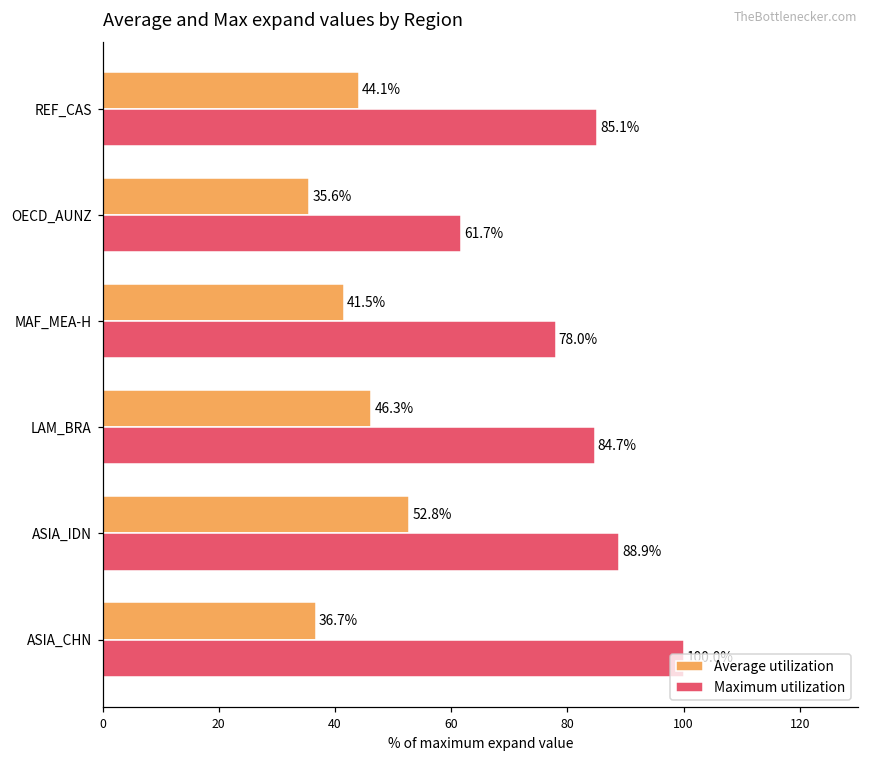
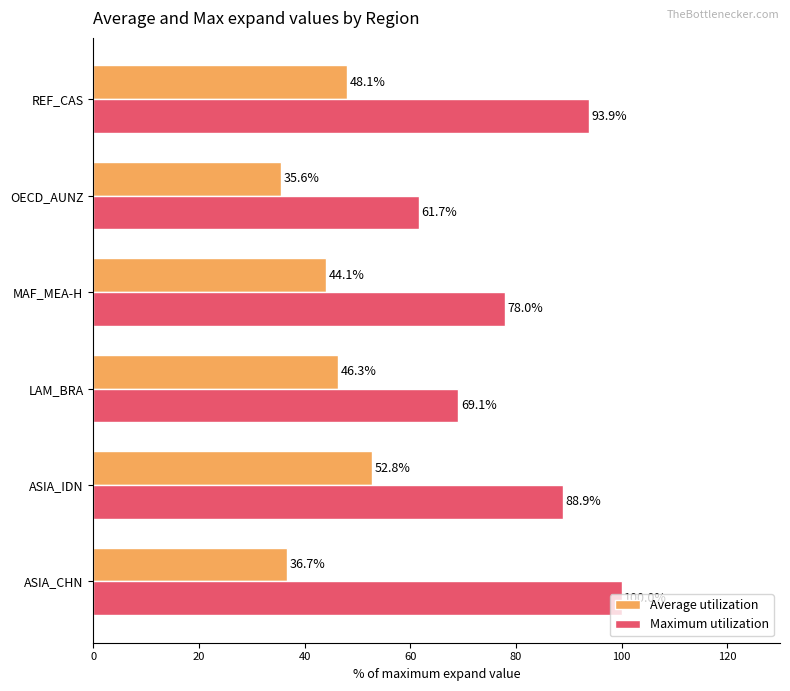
  {
    "Average utilization": {
-     "REF_CAS": "44.1%",
+     "REF_CAS": "48.1%",
      "OECD_AUNZ": "35.6%",
-     "MAF_MEA-H": "41.5%",
+     "MAF_MEA-H": "44.1%",
      "LAM_BRA": "46.3%",
      "ASIA_IDN": "52.8%",
      "ASIA_CHN": "36.7%"
    },
    "Maximum utilization": {
-     "REF_CAS": "85.1%",
+     "REF_CAS": "93.9%",
      "OECD_AUNZ": "61.7%",
      "MAF_MEA-H": "78.0%",
-     "LAM_BRA": "84.7%",
+     "LAM_BRA": "69.1%",
      "ASIA_IDN": "88.9%"
    }
  }
